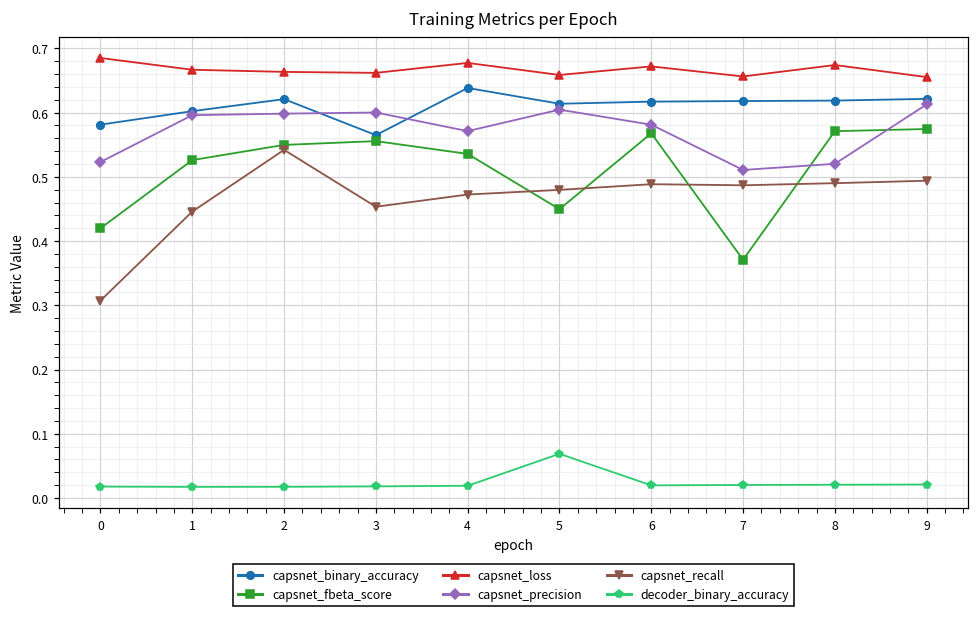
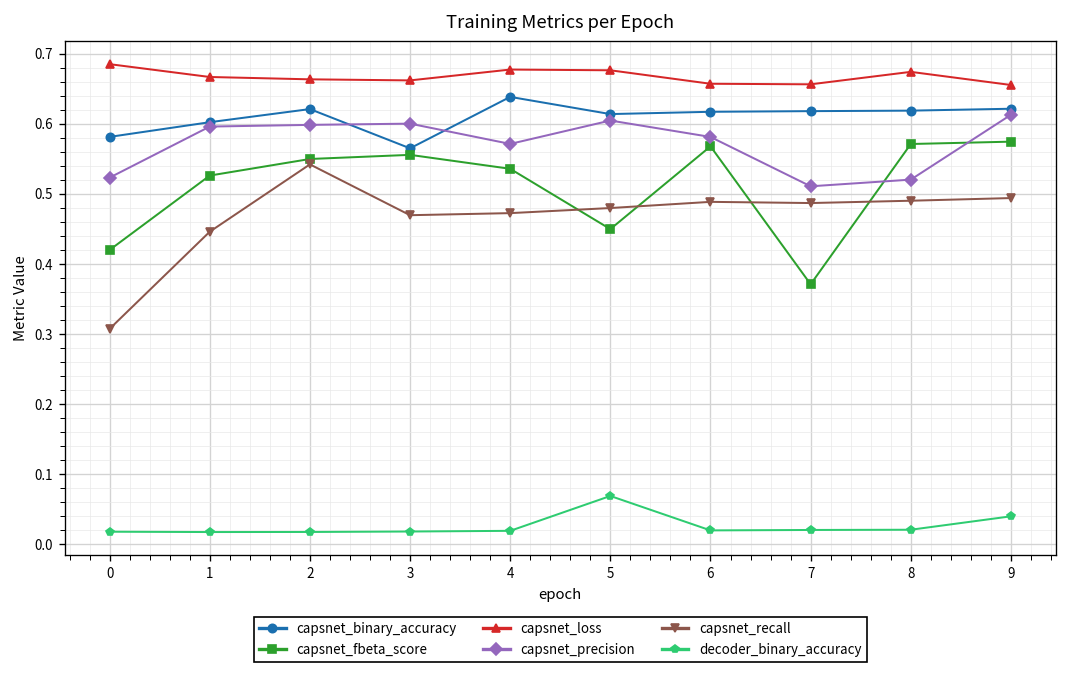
  {
    "capsnet_binary_accuracy": {
      "0": 0.58,
      "1": 0.60,
      "2": 0.62,
      "3": 0.56,
      "4": 0.64,
      "5": 0.61,
      "6": 0.62,
      "7": 0.62,
      "8": 0.62,
      "9": 0.62
    },
    "capsnet_fbeta_score": {
      "0": 0.42,
      "1": 0.53,
      "2": 0.55,
      "3": 0.56,
      "4": 0.54,
      "5": 0.45,
      "6": 0.57,
      "7": 0.37,
      "8": 0.57,
      "9": 0.57
    },
    "capsnet_loss": {
      "0": 0.69,
      "1": 0.67,
      "2": 0.66,
      "3": 0.66,
      "4": 0.68,
-     "5": 0.66,
-     "6": 0.67,
+     "5": 0.68,
+     "6": 0.66,
      "7": 0.66,
      "8": 0.67,
      "9": 0.66
    },
    "capsnet_precision": {
      "0": 0.52,
      "1": 0.60,
      "2": 0.60,
      "3": 0.60,
      "4": 0.57,
      "5": 0.60,
      "6": 0.58,
      "7": 0.51,
      "8": 0.52,
      "9": 0.61
    },
    "capsnet_recall": {
      "0": 0.31,
      "1": 0.45,
      "2": 0.54,
-     "3": 0.45,
+     "3": 0.47,
      "4": 0.47,
      "5": 0.48,
      "6": 0.49,
      "7": 0.49,
      "8": 0.49,
      "9": 0.49
    },
    "decoder_binary_accuracy": {
      "0": 0.02,
      "1": 0.02,
      "2": 0.02,
      "3": 0.02,
      "4": 0.02,
      "5": 0.07,
      "6": 0.02,
      "7": 0.02,
      "8": 0.02,
-     "9": 0.02
+     "9": 0.04
    }
  }
